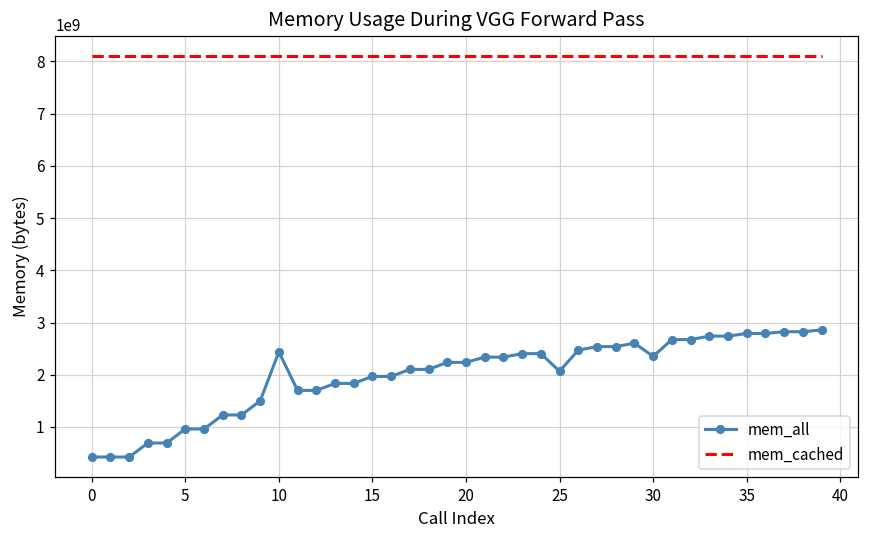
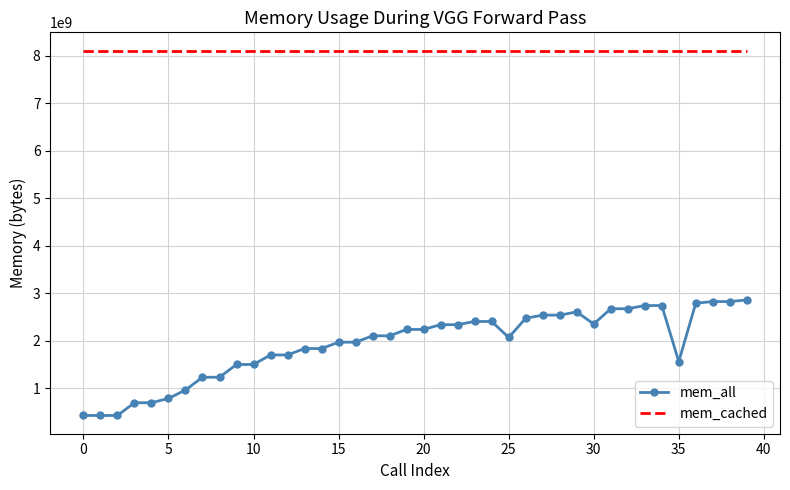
  {
    "mem_all": {
      "0": 400000000,
-     "5": 1000000000,
-     "10": 2400000000,
+     "5": 800000000,
+     "10": 1500000000,
      "15": 2000000000,
      "20": 2200000000,
      "25": 2100000000,
      "30": 2400000000,
-     "35": 2800000000
+     "35": 1600000000
    },
    "mem_cached": {
      "0": 8100000000,
      "5": 8100000000,
      "10": 8100000000,
      "15": 8100000000,
      "20": 8100000000,
      "25": 8100000000,
      "30": 8100000000,
      "35": 8100000000
    }
  }
